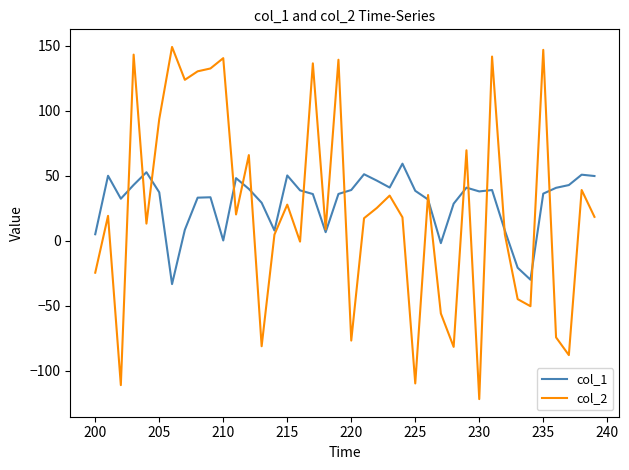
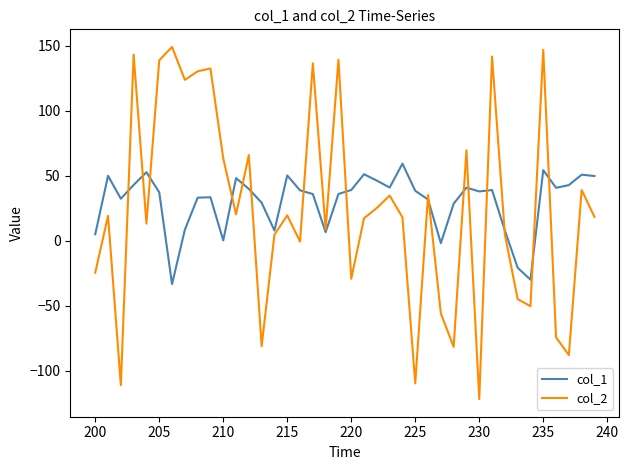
  {
    "col_1": {
      "200": 5,
      "205": 37,
      "210": 0,
      "215": 50,
      "220": 39,
      "225": 38,
      "230": 38,
-     "235": 36
+     "235": 54
    },
    "col_2": {
      "200": -25,
-     "205": 94,
-     "210": 140,
-     "215": 28,
-     "220": -77,
+     "205": 139,
+     "210": 63,
+     "215": 20,
+     "220": -29,
      "225": -110,
      "230": -122,
      "235": 147
    }
  }
